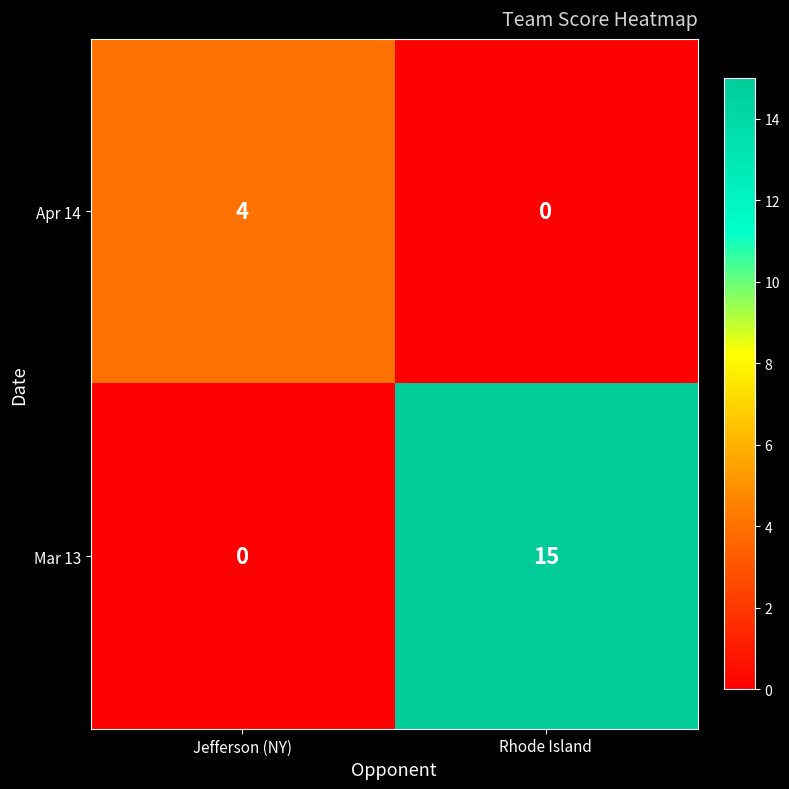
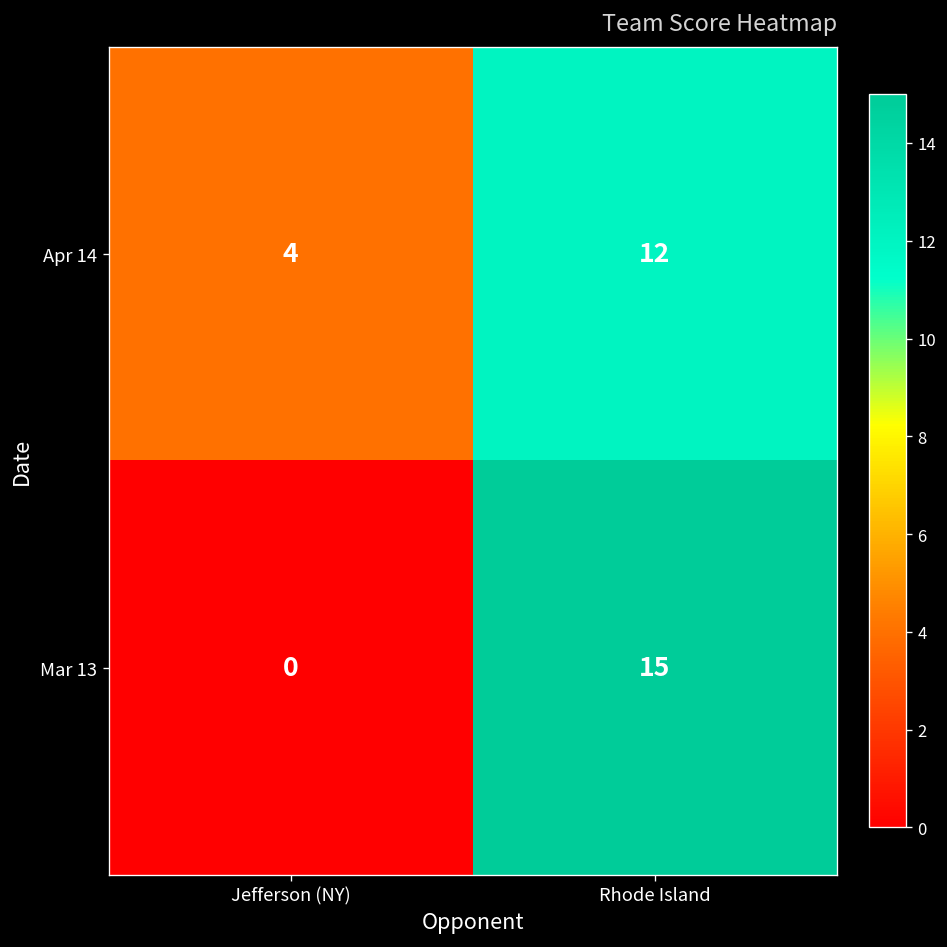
  {
    "Apr 14": {
      "Jefferson (NY)": 4,
-     "Rhode Island": 0
+     "Rhode Island": 12
    },
    "Mar 13": {
      "Jefferson (NY)": 0,
      "Rhode Island": 15
    }
  }
